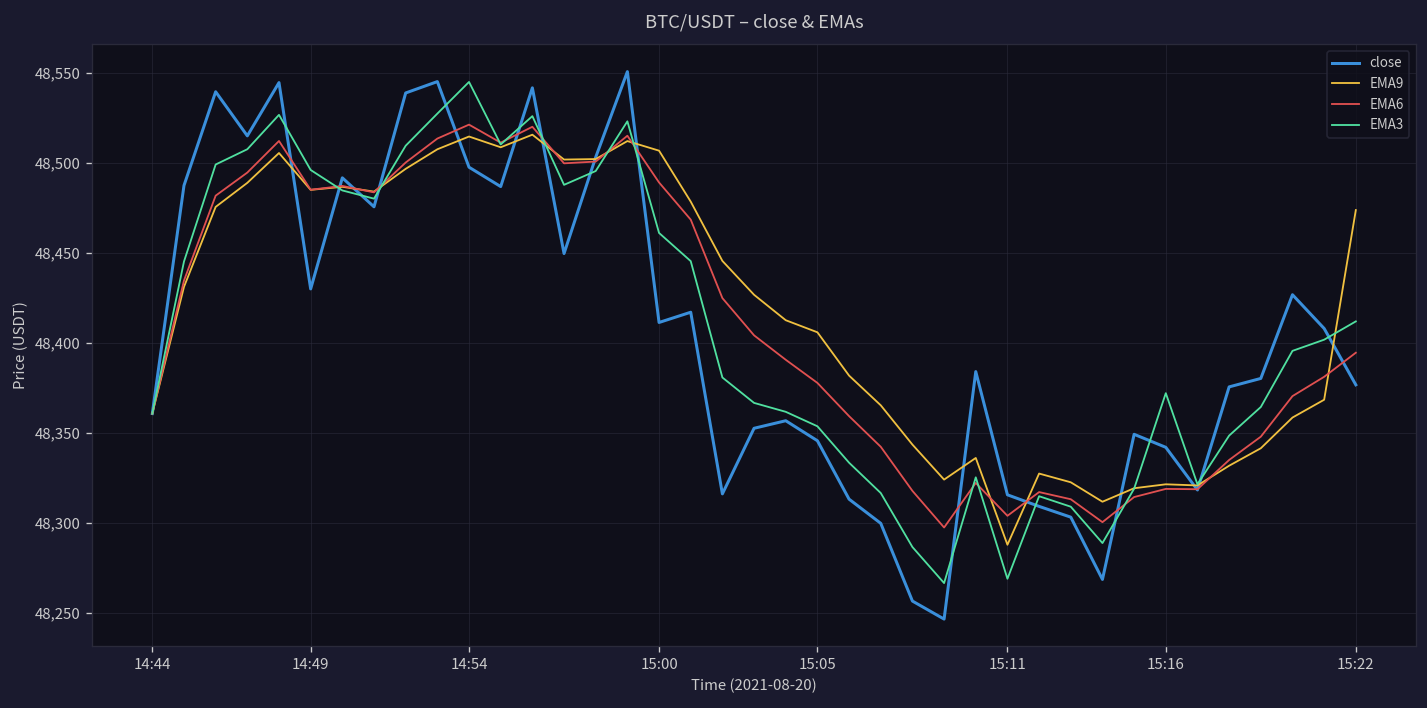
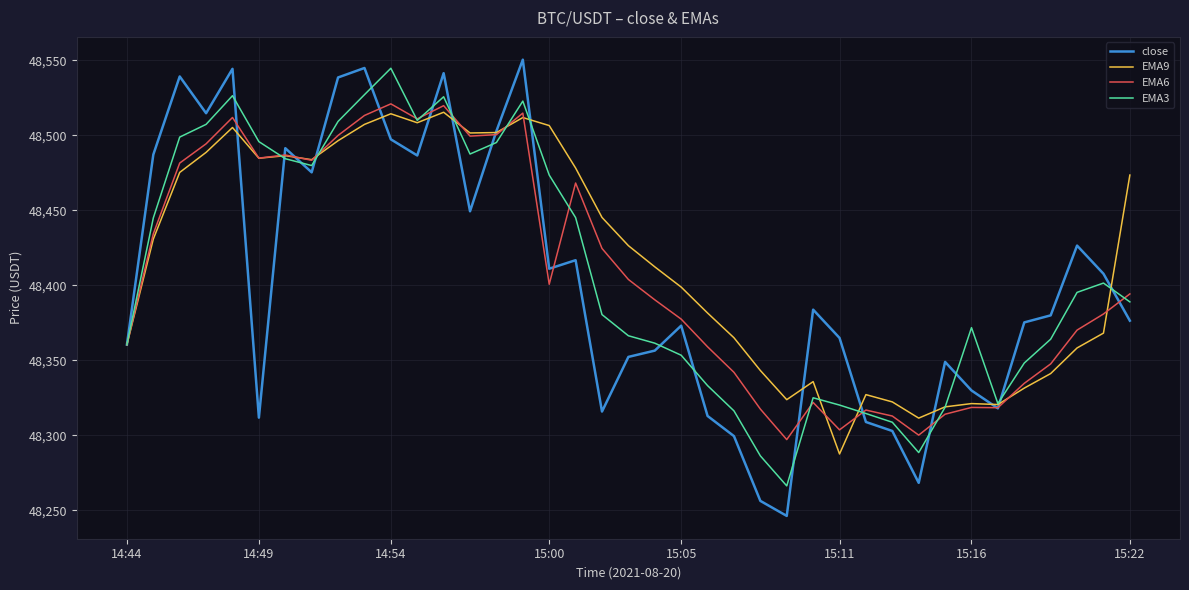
  {
    "close": {
-     "14:49": "48,430",
+     "14:49": "48,312",
      "14:54": "48,497",
      "15:00": "48,411",
-     "15:05": "48,345",
-     "15:11": "48,315",
-     "15:16": "48,342",
+     "15:05": "48,373",
+     "15:11": "48,365",
+     "15:16": "48,330",
      "15:22": "48,377"
    },
    "EMA9": {
      "14:54": "48,514",
      "15:00": "48,507",
-     "15:05": "48,406",
+     "15:05": "48,399",
      "15:11": "48,288",
      "15:16": "48,321",
      "15:22": "48,474"
    },
    "EMA6": {
      "14:54": "48,521",
-     "15:00": "48,489",
+     "15:00": "48,401",
      "15:05": "48,378",
      "15:11": "48,304",
      "15:16": "48,319",
      "15:22": "48,394"
    },
    "EMA3": {
      "14:49": "48,496",
      "14:54": "48,545",
-     "15:00": "48,461",
+     "15:00": "48,474",
      "15:05": "48,353",
-     "15:11": "48,269",
+     "15:11": "48,320",
      "15:16": "48,372",
-     "15:22": "48,412"
+     "15:22": "48,389"
    }
  }
